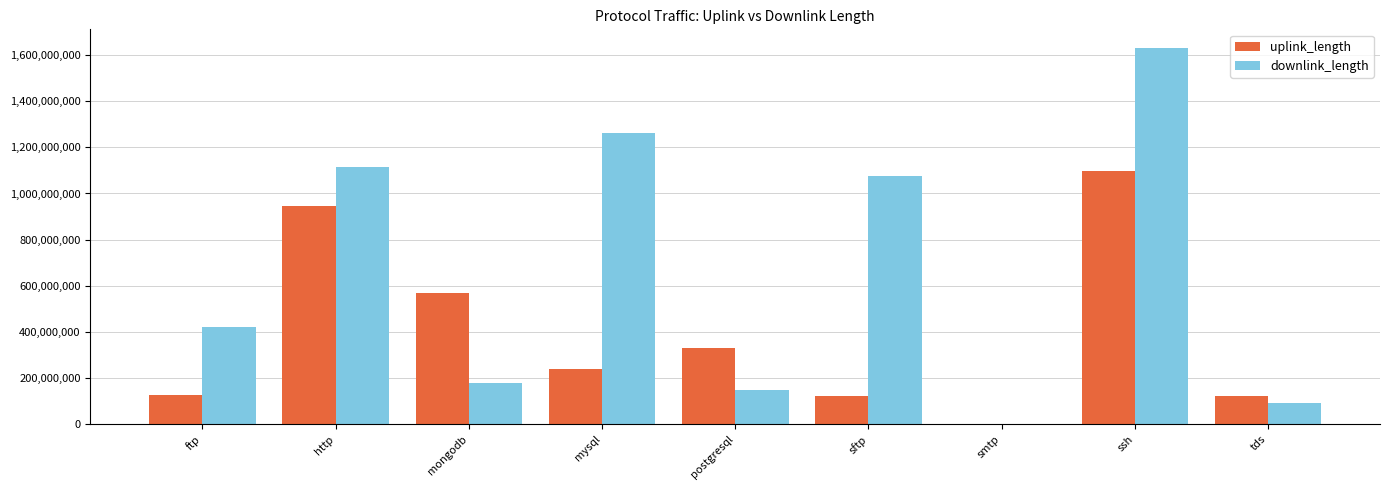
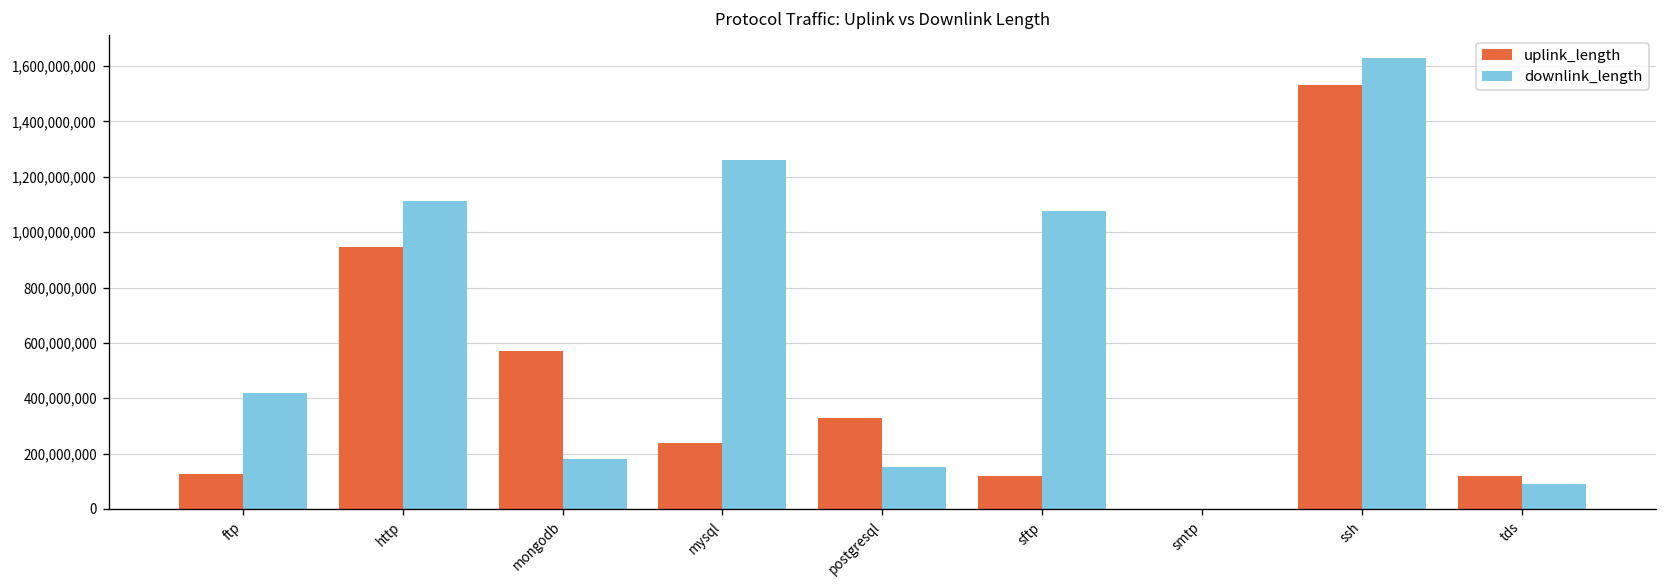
  {
    "uplink_length": {
      "ftp": "130,000,000",
      "http": "950,000,000",
      "mongodb": "570,000,000",
      "mysql": "240,000,000",
      "postgresql": "330,000,000",
      "sftp": "120,000,000",
-     "ssh": "1,100,000,000",
+     "ssh": "1,530,000,000",
      "tds": "120,000,000"
    },
    "downlink_length": {
      "ftp": "420,000,000",
      "http": "1,110,000,000",
      "mongodb": "180,000,000",
      "mysql": "1,260,000,000",
      "postgresql": "150,000,000",
      "sftp": "1,080,000,000",
      "ssh": "1,630,000,000",
      "tds": "90,000,000"
    }
  }
